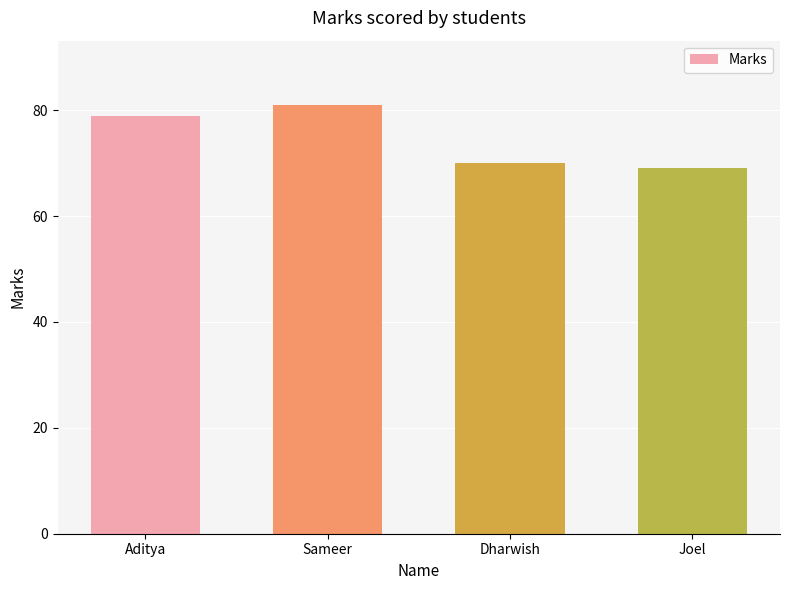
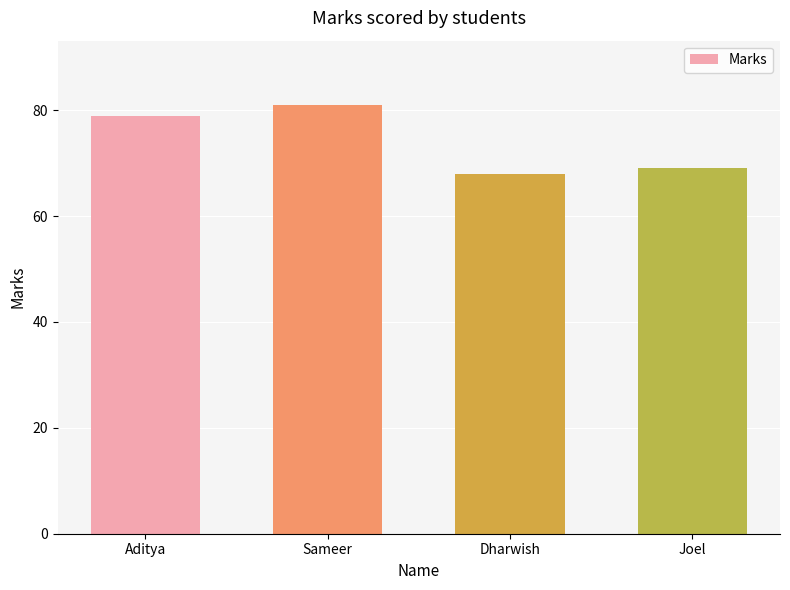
  {
    "Aditya": 79,
    "Sameer": 81,
-   "Dharwish": 70,
+   "Dharwish": 68,
    "Joel": 69
  }
